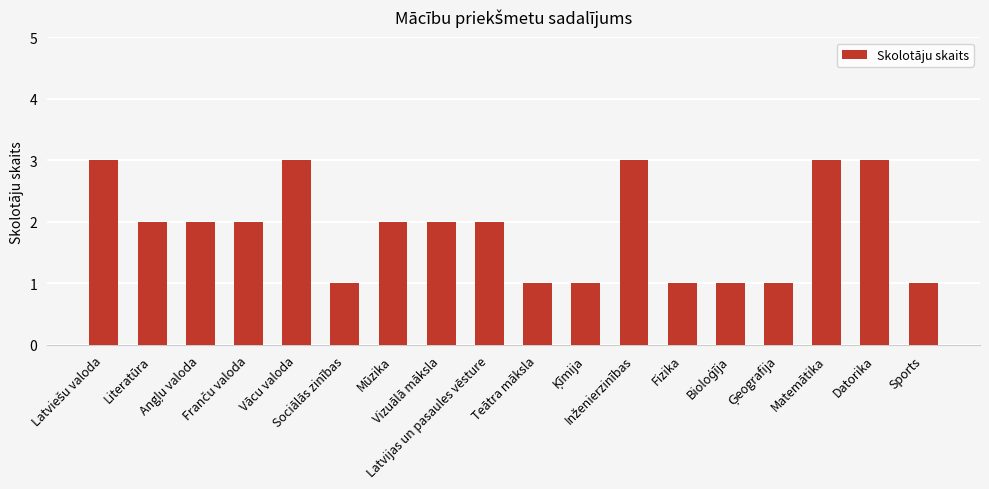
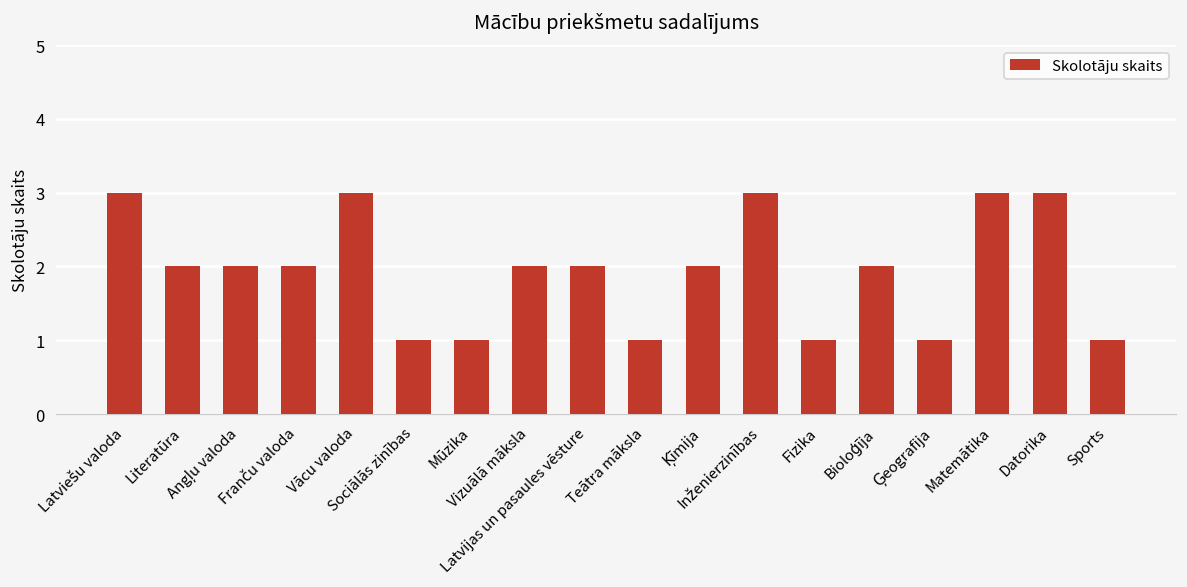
  {
    "Latviešu valoda": 3,
    "Literatūra": 2,
    "Angļu valoda": 2,
    "Franču valoda": 2,
    "Vācu valoda": 3,
    "Sociālās zinības": 1,
-   "Mūzika": 2,
+   "Mūzika": 1,
    "Vizuālā māksla": 2,
    "Latvijas un pasaules vēsture": 2,
    "Teātra māksla": 1,
-   "Ķīmija": 1,
+   "Ķīmija": 2,
    "Inženierzinības": 3,
    "Fizika": 1,
-   "Bioloģīja": 1,
+   "Bioloģīja": 2,
    "Ģeografija": 1,
    "Matemātika": 3,
    "Datorika": 3,
    "Sports": 1
  }
